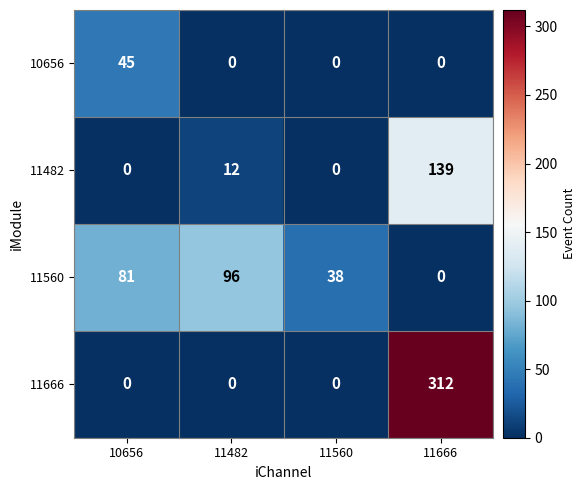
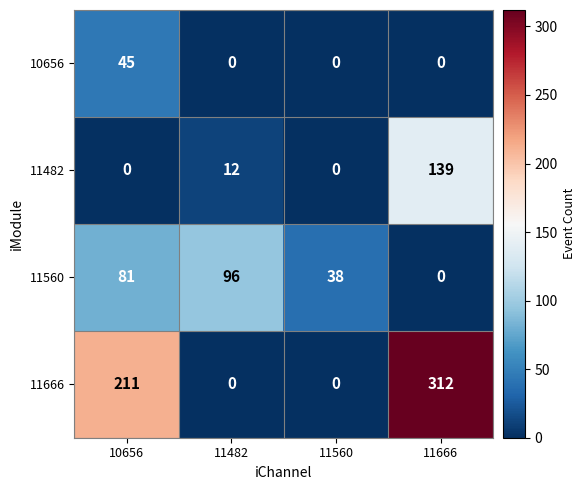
  {
    "10656": {
      "10656": 45,
      "11482": 0,
      "11560": 0,
      "11666": 0
    },
    "11482": {
      "10656": 0,
      "11482": 12,
      "11560": 0,
      "11666": 139
    },
    "11560": {
      "10656": 81,
      "11482": 96,
      "11560": 38,
      "11666": 0
    },
    "11666": {
-     "10656": 0,
+     "10656": 211,
      "11482": 0,
      "11560": 0,
      "11666": 312
    }
  }
